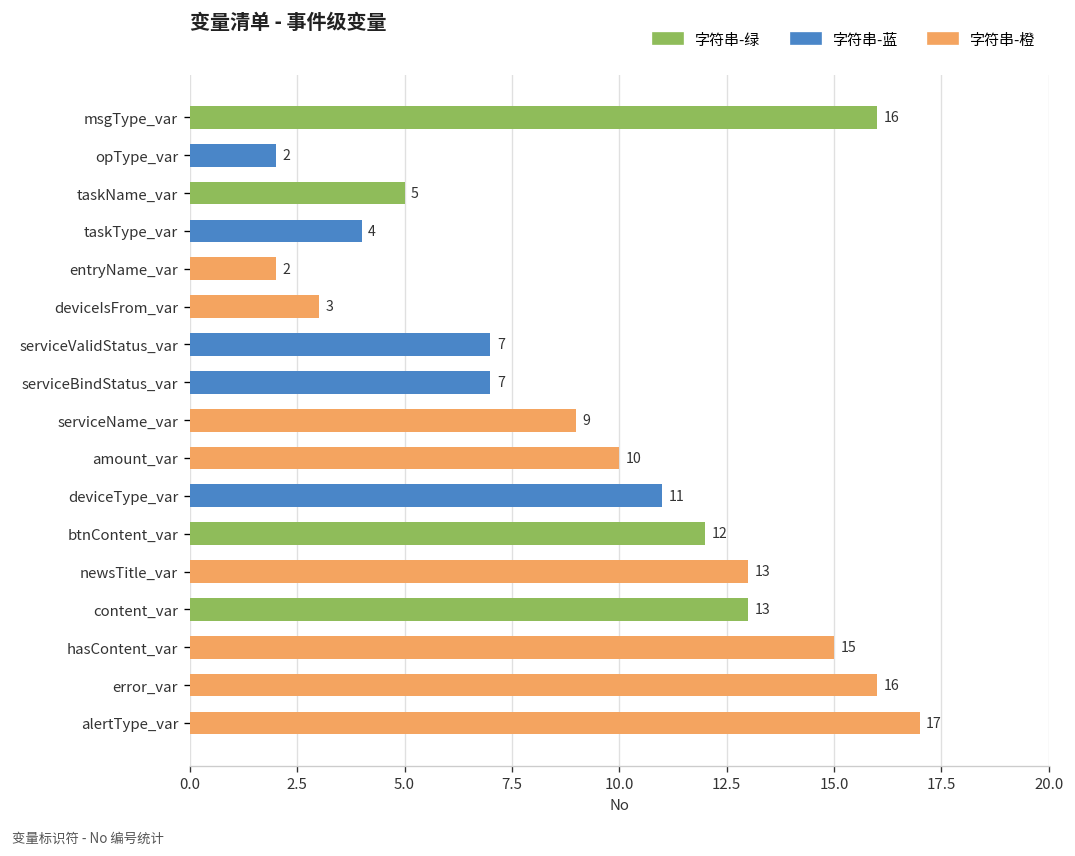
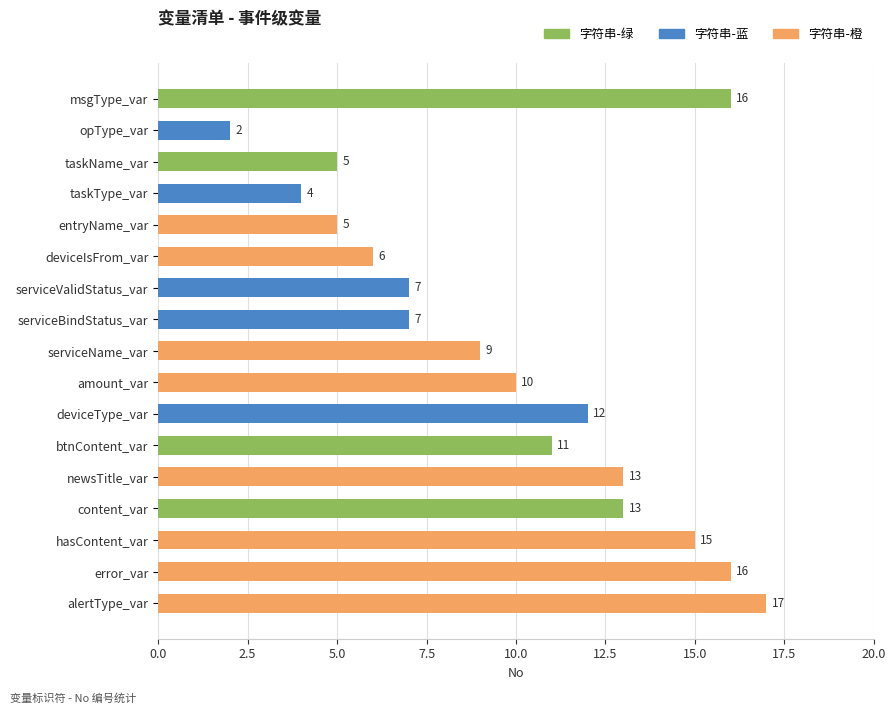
  {
    "msgType_var": 16,
    "opType_var": 2,
    "taskName_var": 5,
    "taskType_var": 4,
-   "entryName_var": 2,
-   "deviceIsFrom_var": 3,
+   "entryName_var": 5,
+   "deviceIsFrom_var": 6,
    "serviceValidStatus_var": 7,
    "serviceBindStatus_var": 7,
    "serviceName_var": 9,
    "amount_var": 10,
-   "deviceType_var": 11,
-   "btnContent_var": 12,
+   "deviceType_var": 12,
+   "btnContent_var": 11,
    "newsTitle_var": 13,
    "content_var": 13,
    "hasContent_var": 15,
    "error_var": 16,
    "alertType_var": 17
  }
